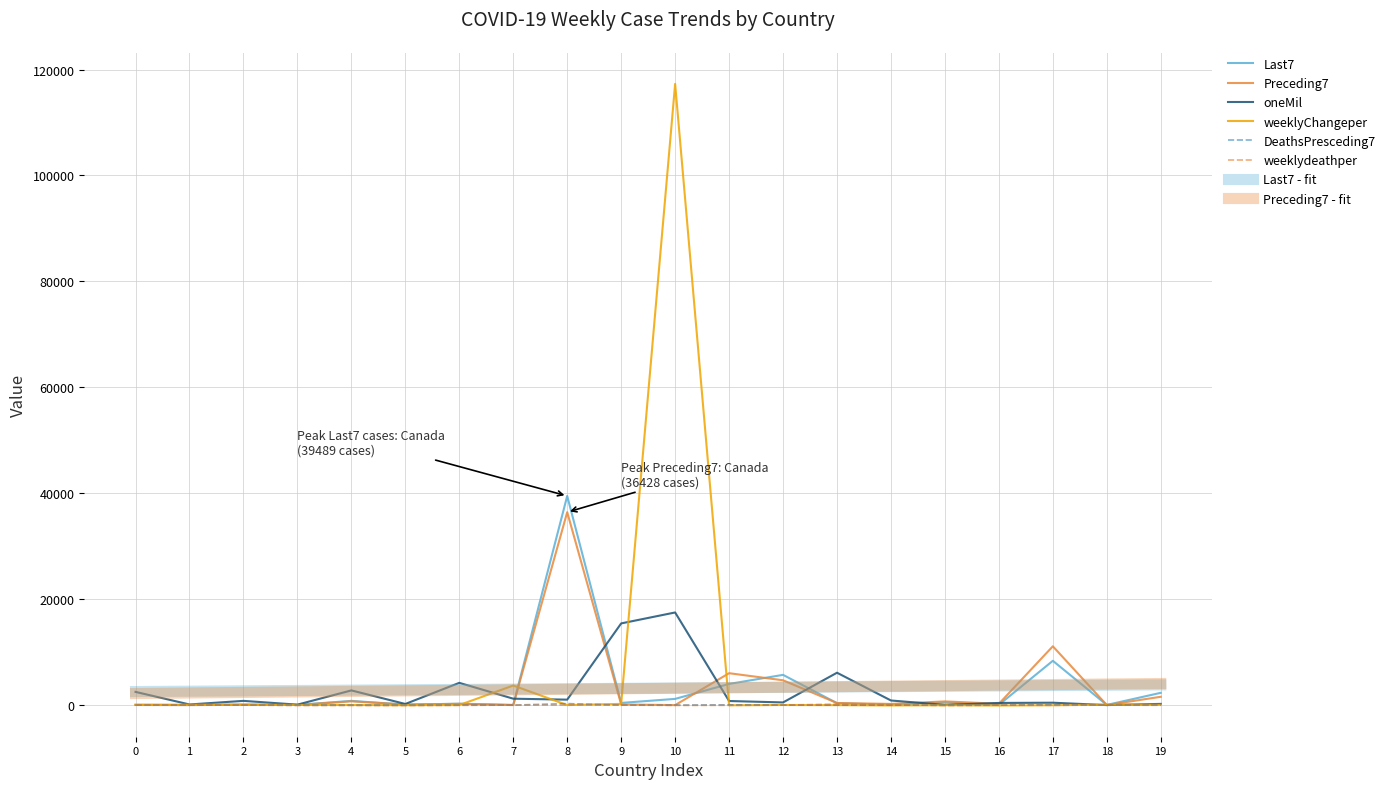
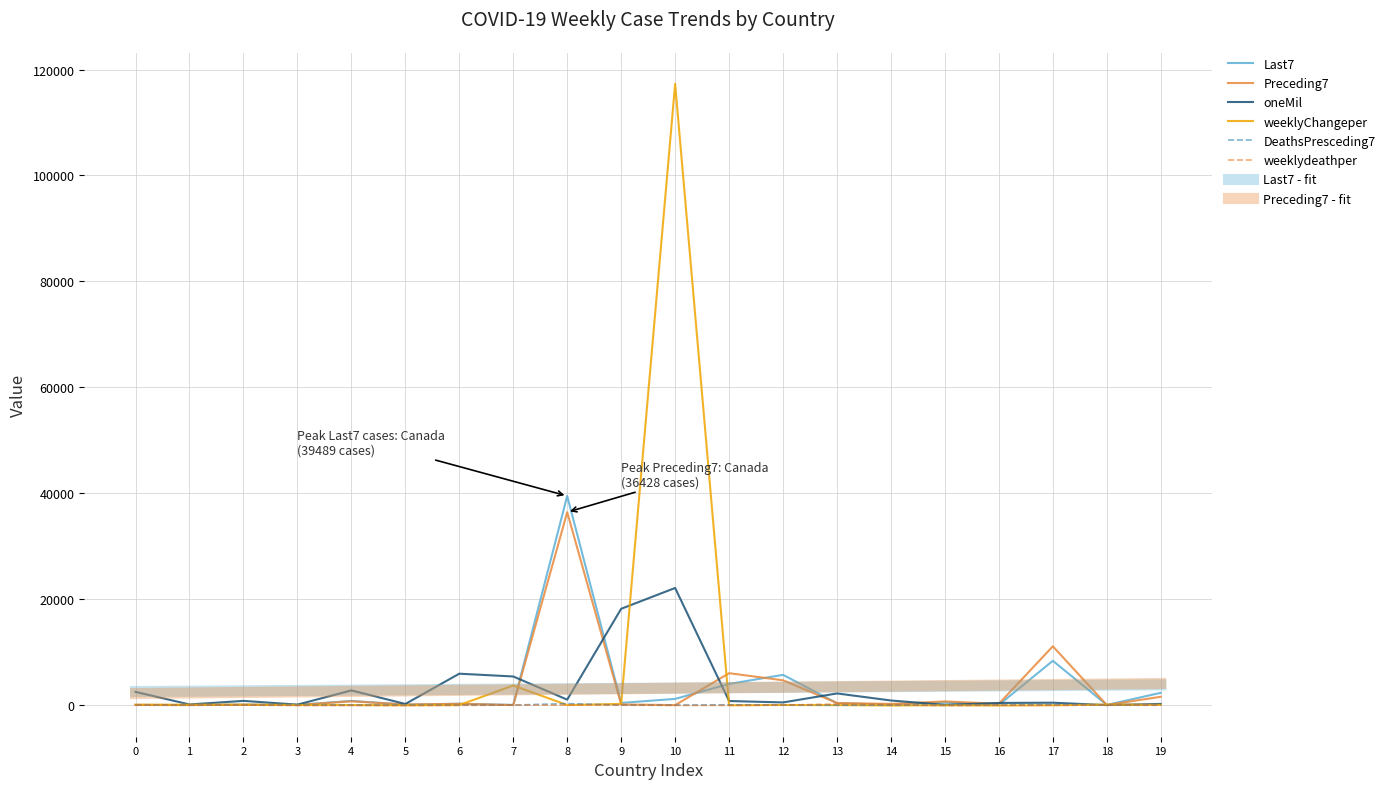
  {
    "oneMil": {
      "2": 1000,
-     "6": 4000,
-     "7": 1000,
+     "6": 6000,
+     "7": 5000,
      "8": 1000,
-     "9": 15000,
-     "10": 17000,
+     "9": 18000,
+     "10": 22000,
      "11": 1000,
      "12": 1000,
-     "13": 6000,
+     "13": 2000,
      "14": 1000
    }
  }
